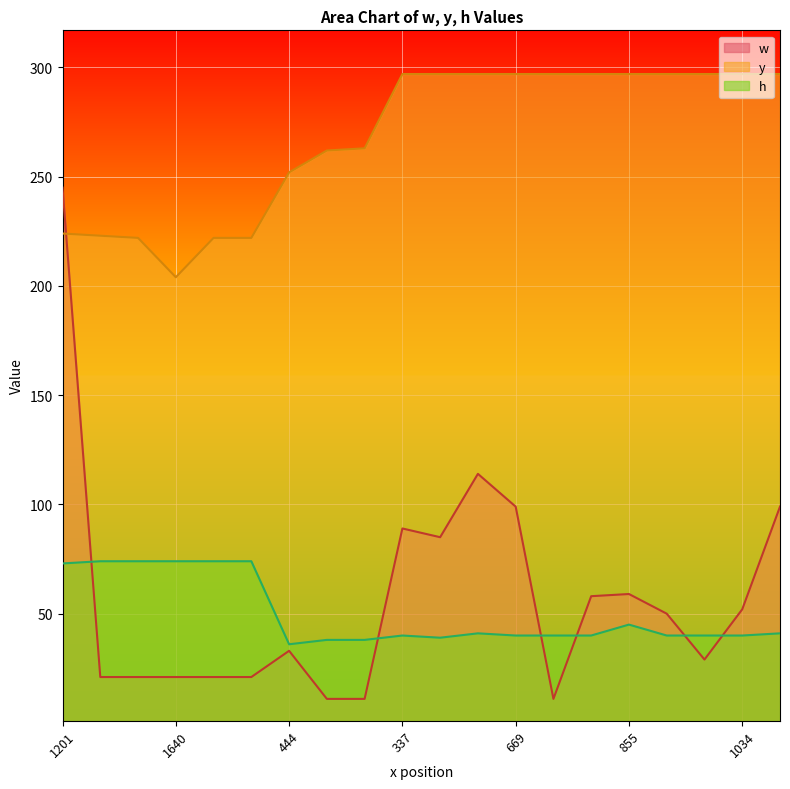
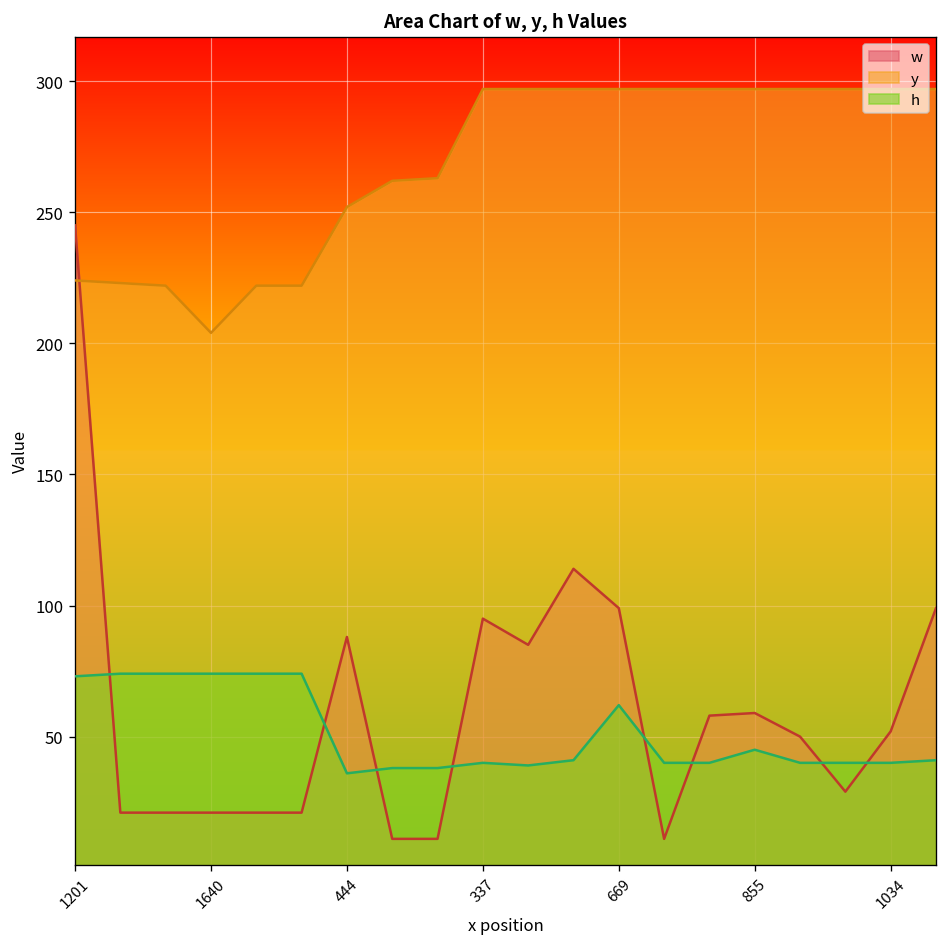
  {
    "w": {
      "1201": 245,
      "1640": 21,
-     "444": 33,
-     "337": 89,
+     "444": 88,
+     "337": 95,
      "669": 99,
      "855": 59,
      "1034": 52
    },
    "y": {
      "1201": 224,
      "1640": 204,
      "444": 252,
      "337": 297,
      "669": 297,
      "855": 297
    },
    "h": {
      "1201": 73,
      "1640": 74,
      "444": 36,
      "337": 40,
-     "669": 40,
+     "669": 62,
      "855": 45,
      "1034": 40
    }
  }
